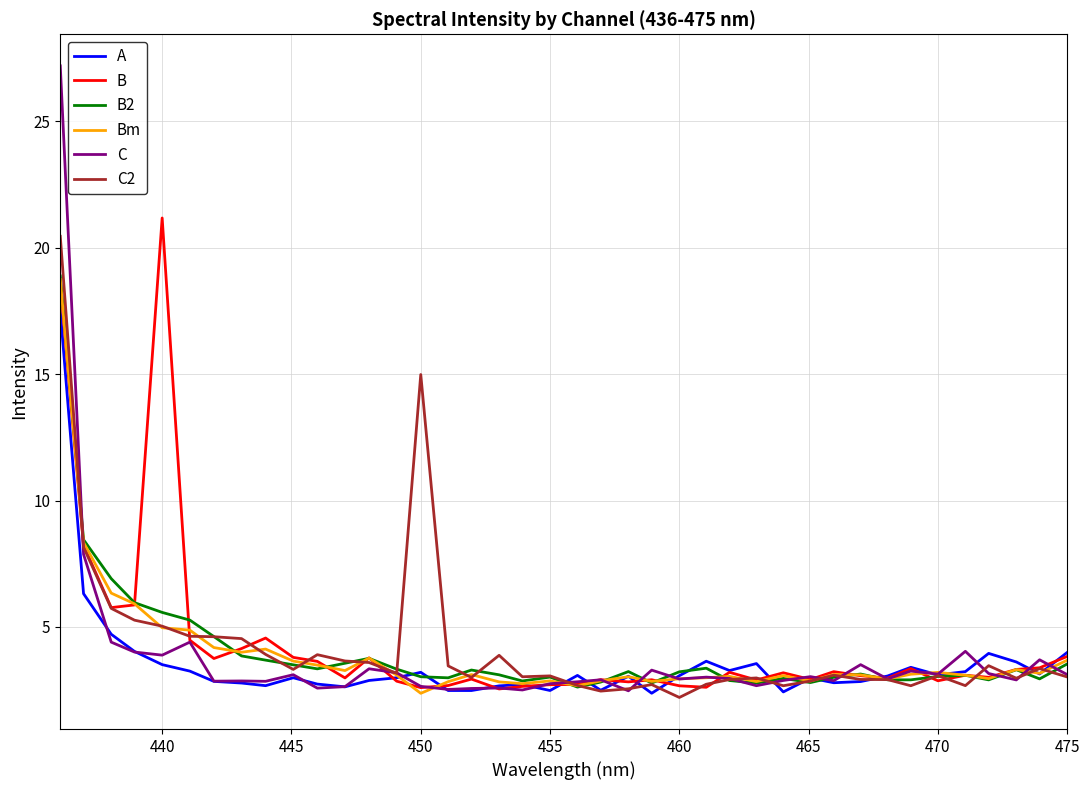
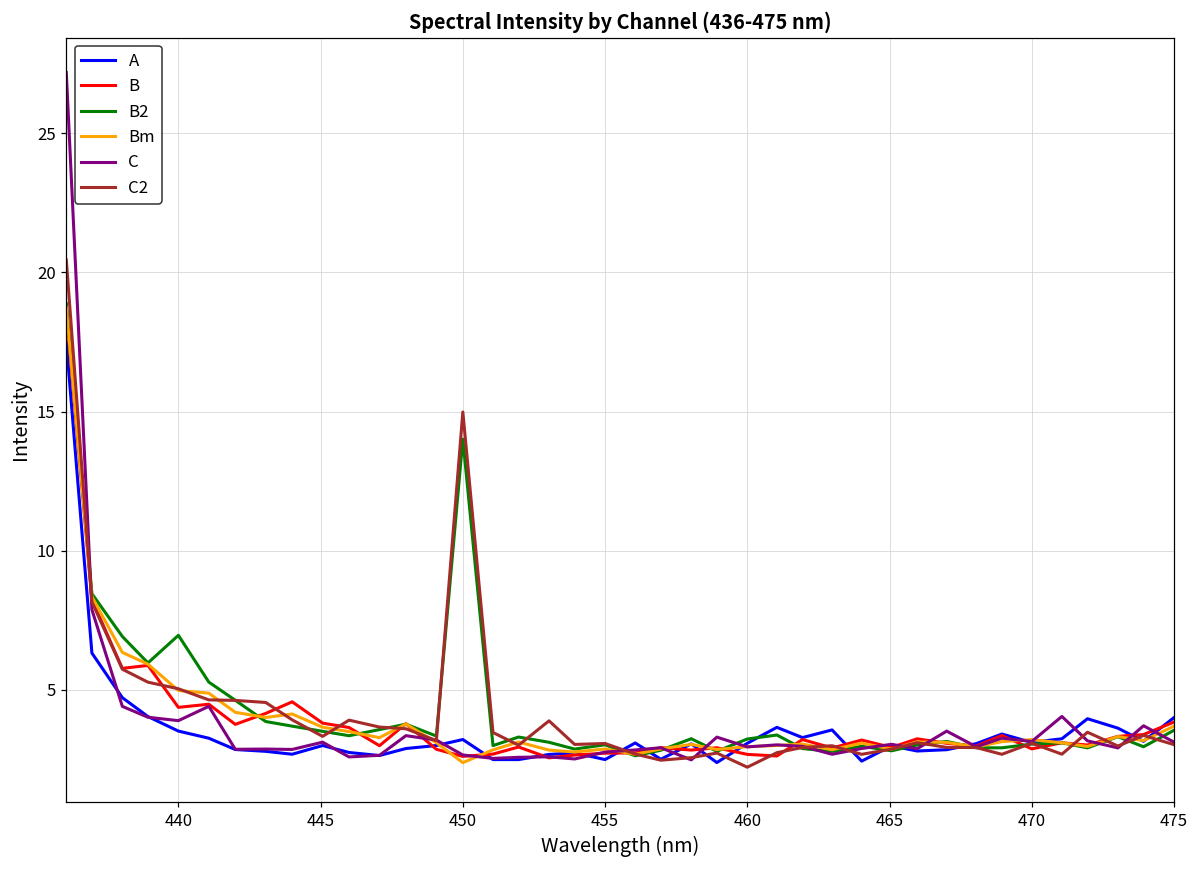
  {
    "A": {
      "440": 3.5,
      "450": 3.2,
      "455": 2.5,
      "460": 3.1,
      "475": 4.0
    },
    "B": {
-     "440": 21.2,
+     "440": 4.4,
      "460": 2.7,
      "470": 2.9,
      "475": 3.8
    },
    "B2": {
-     "440": 5.6,
-     "450": 3.0,
+     "440": 7.0,
+     "450": 14.0,
      "460": 3.2,
      "475": 3.5
    },
    "Bm": {
      "450": 2.4,
      "455": 2.9,
      "475": 3.7
    },
    "C": {
      "440": 3.9
    },
    "C2": {
      "450": 15.0,
      "460": 2.2
    }
  }
